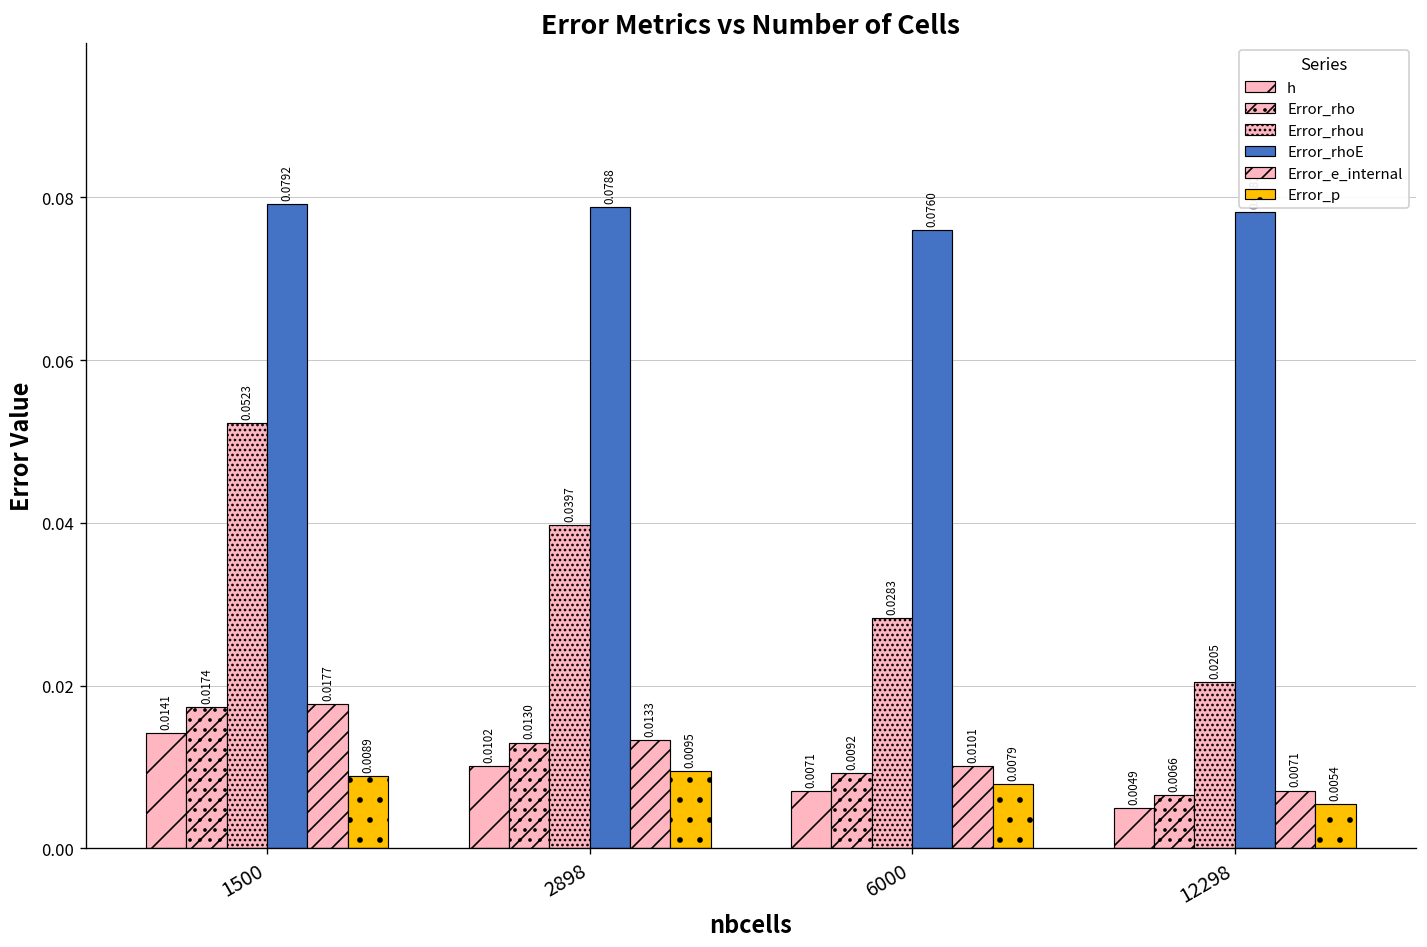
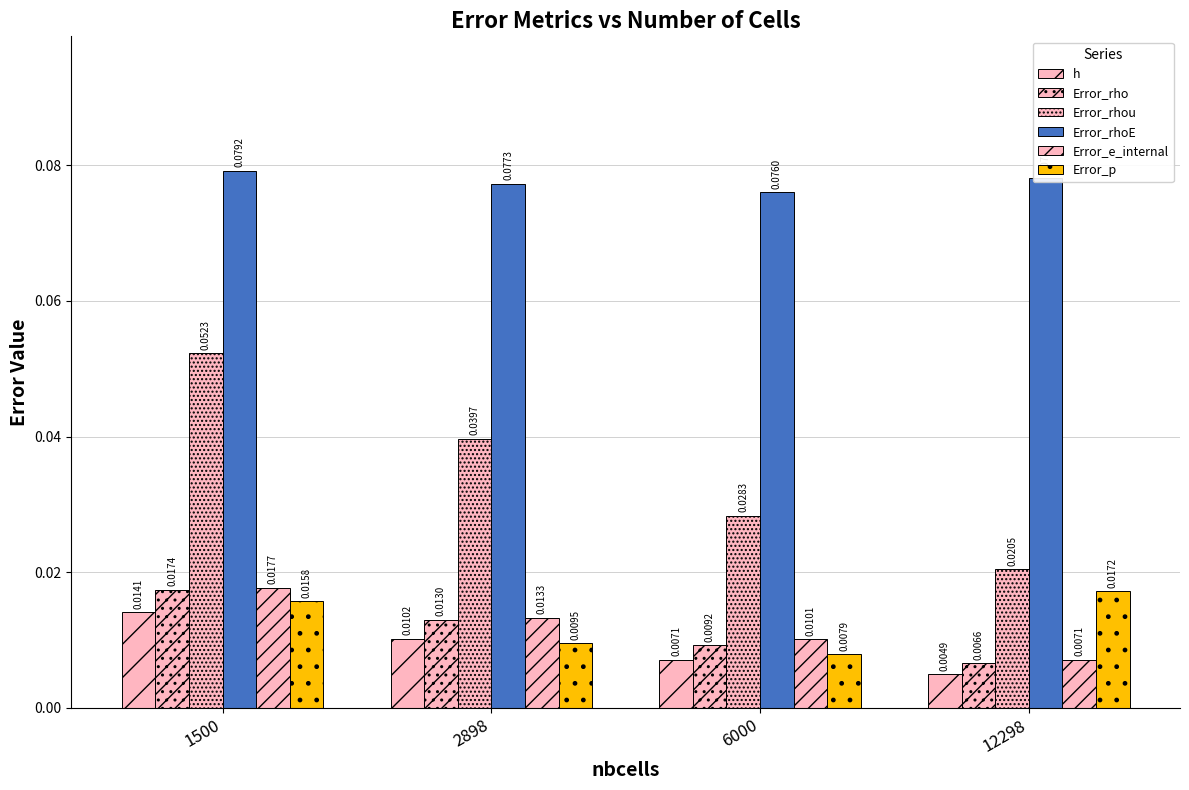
  {
    "Error_rhoE": {
      "1500": 0.0792,
-     "2898": 0.0788,
+     "2898": 0.0773,
      "6000": 0.0760
    },
    "Error_p": {
-     "1500": 0.0089,
+     "1500": 0.0158,
      "2898": 0.0095,
      "6000": 0.0079,
-     "12298": 0.0054
+     "12298": 0.0172
    }
  }
